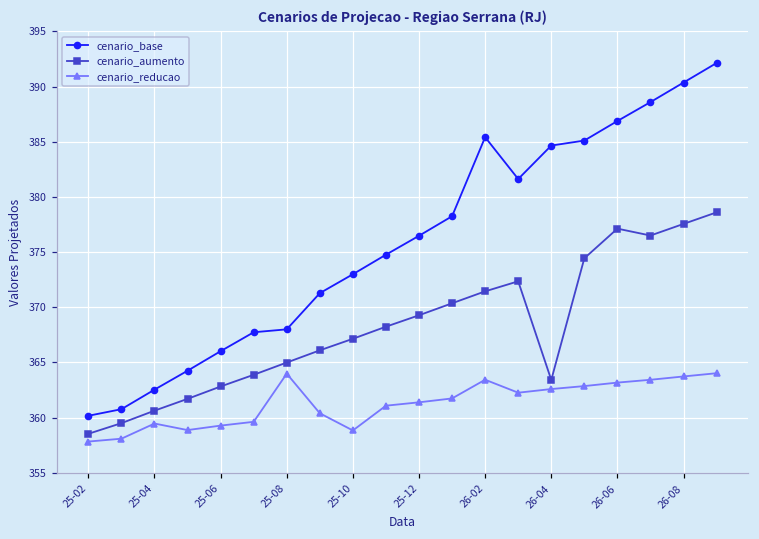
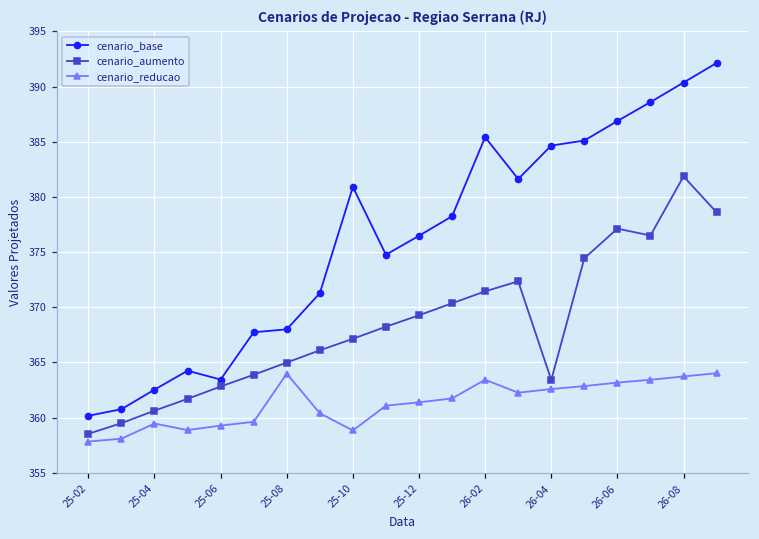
  {
    "cenario_base": {
      "25-02": 360.2,
      "25-04": 362.5,
-     "25-06": 366.0,
+     "25-06": 363.4,
      "25-08": 368.0,
-     "25-10": 373.0,
+     "25-10": 380.9,
      "25-12": 376.5,
      "26-02": 385.4,
      "26-04": 384.6,
      "26-06": 386.9,
      "26-08": 390.4
    },
    "cenario_aumento": {
      "25-02": 358.5,
      "25-04": 360.6,
      "25-06": 362.8,
      "25-08": 365.0,
      "25-10": 367.1,
      "25-12": 369.3,
      "26-02": 371.4,
      "26-04": 363.4,
      "26-06": 377.1,
-     "26-08": 377.6
+     "26-08": 381.9
    },
    "cenario_reducao": {
      "25-02": 357.8,
      "25-04": 359.5,
      "25-06": 359.3,
      "25-08": 364.0,
      "25-10": 358.8,
      "25-12": 361.4,
      "26-02": 363.4,
      "26-04": 362.6,
      "26-06": 363.2,
      "26-08": 363.7
    }
  }
